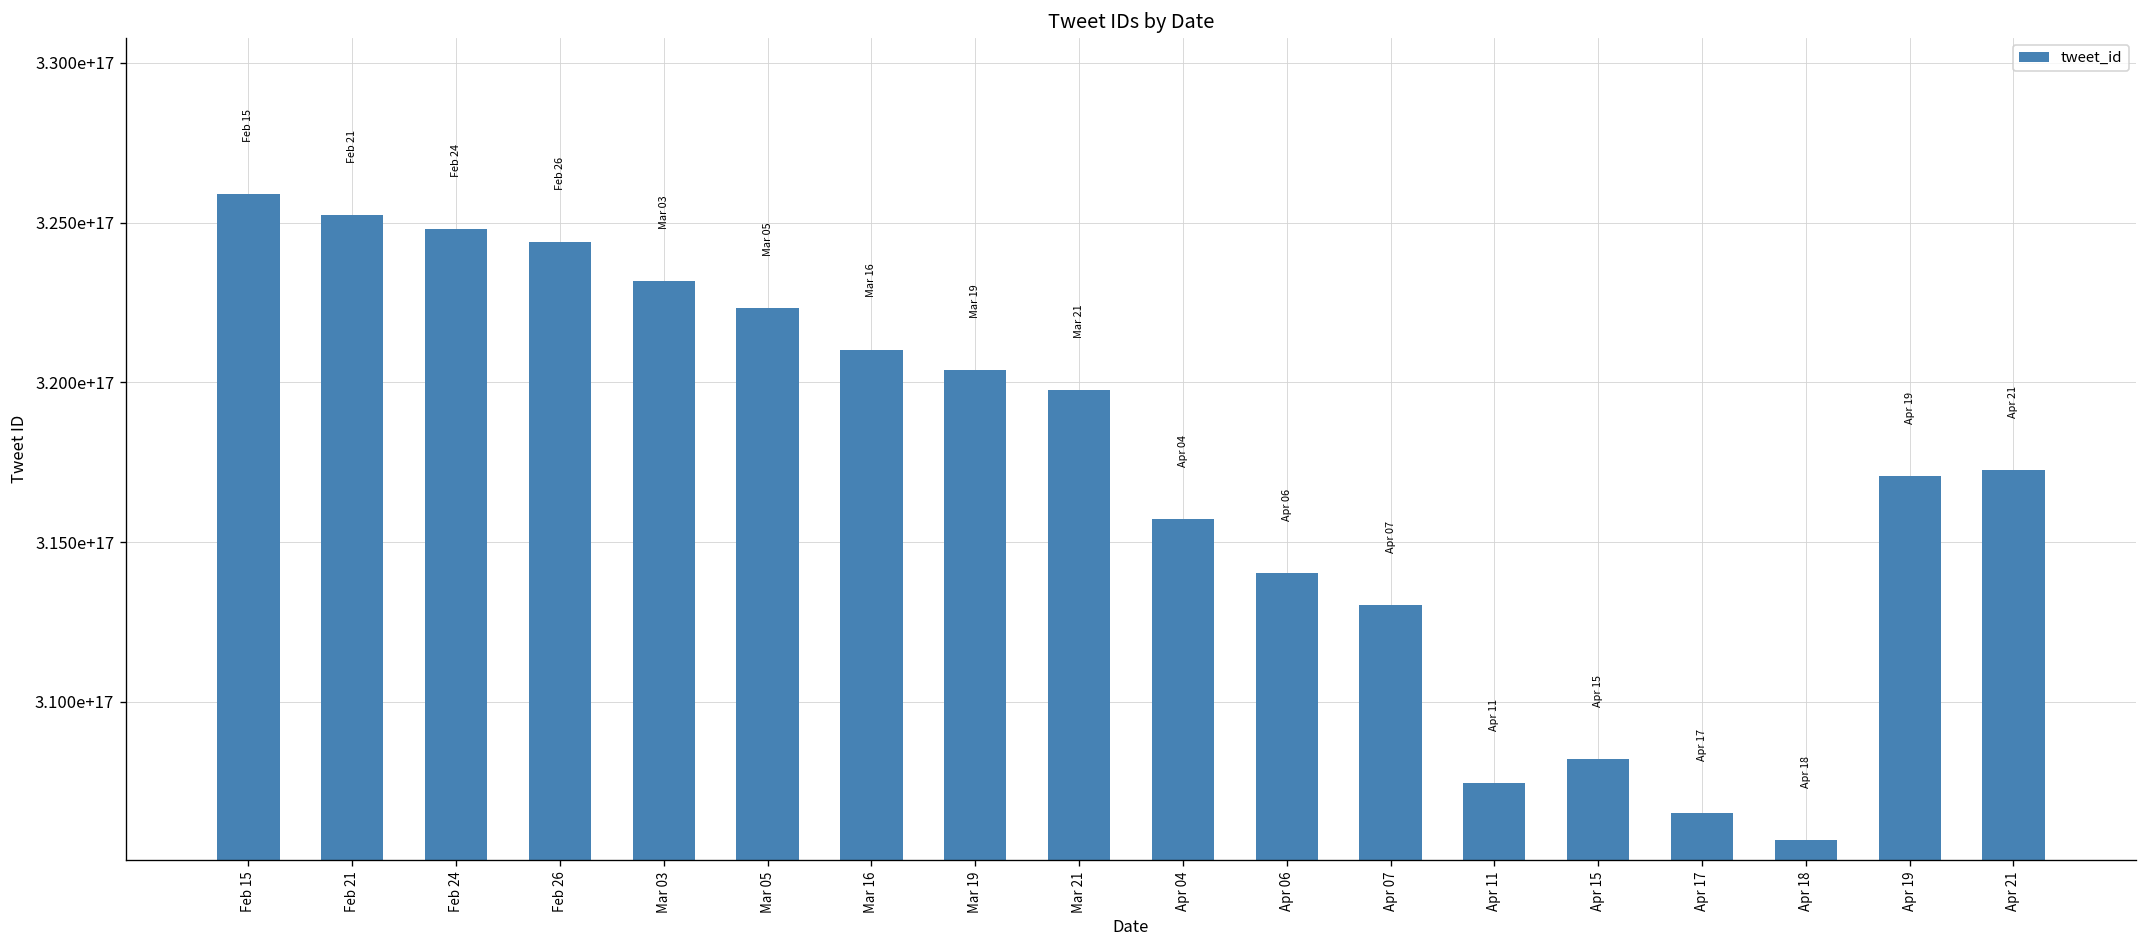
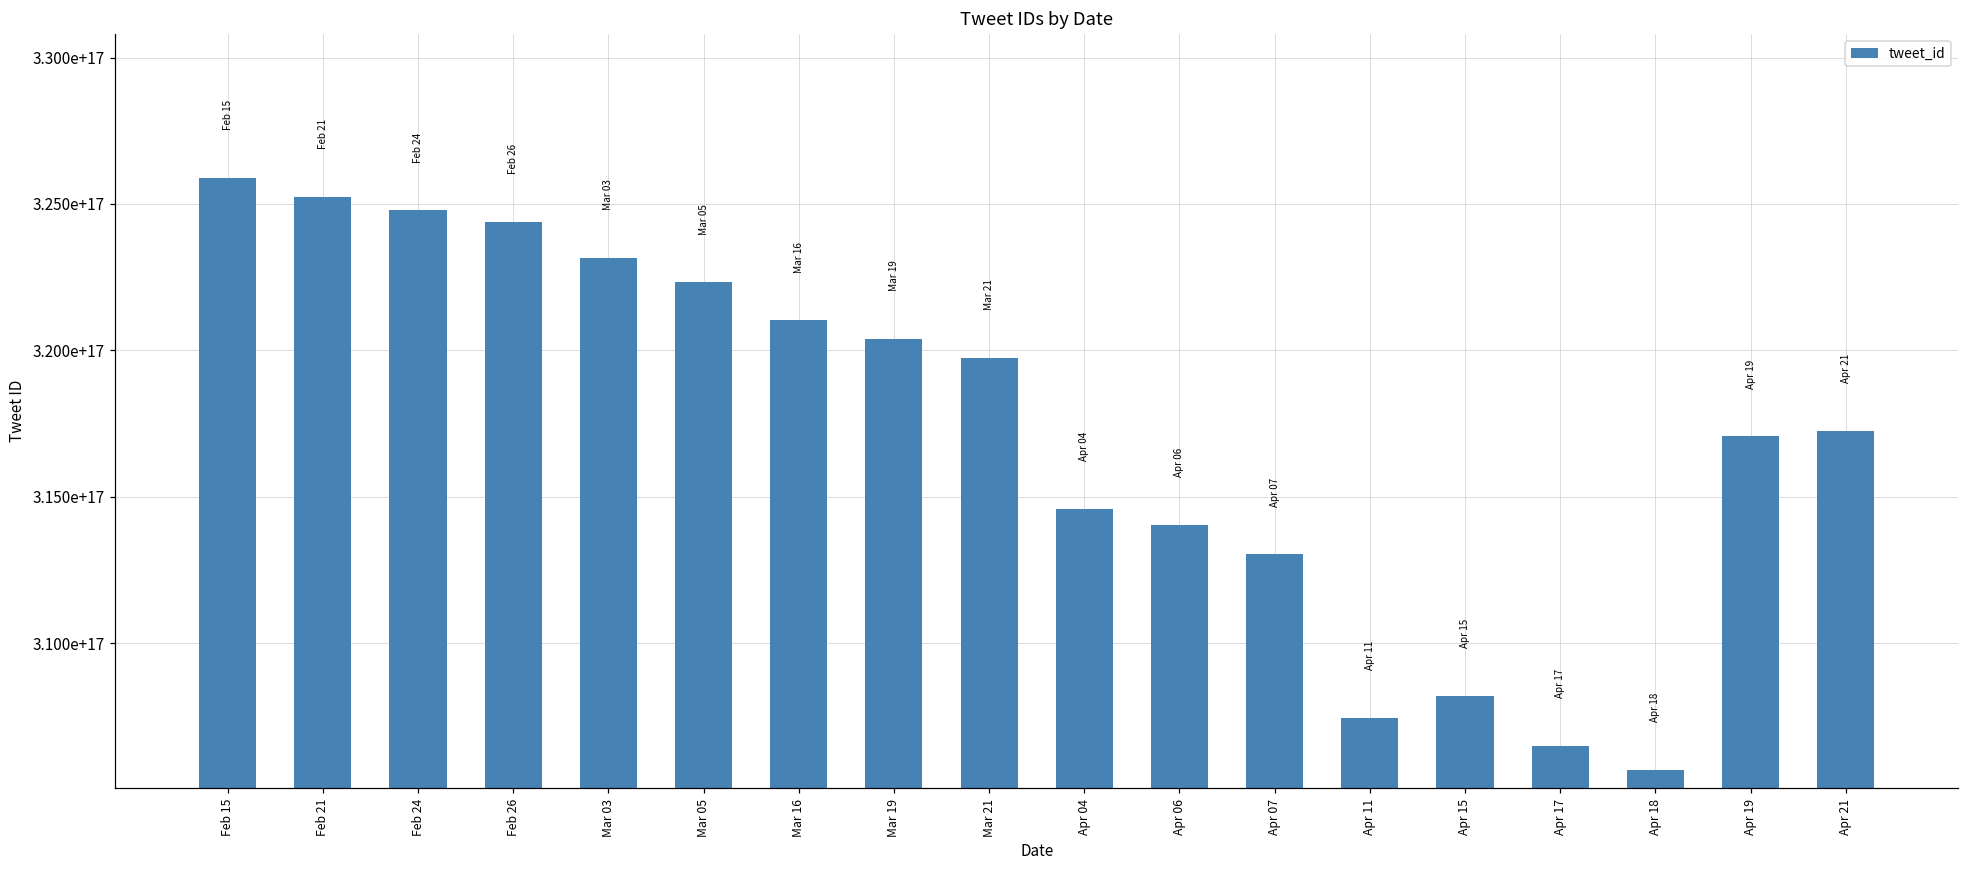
  {
    "Feb 15": 325900000000000000,
    "Feb 21": 325200000000000000,
    "Feb 24": 324800000000000000,
    "Feb 26": 324400000000000000,
    "Mar 03": 323200000000000000,
    "Mar 05": 322300000000000000,
    "Mar 16": 321000000000000000,
    "Mar 19": 320400000000000000,
    "Mar 21": 319700000000000000,
-   "Apr 04": 315700000000000000,
+   "Apr 04": 314600000000000000,
    "Apr 06": 314000000000000000,
    "Apr 07": 313000000000000000,
    "Apr 11": 307400000000000000,
    "Apr 15": 308200000000000000,
    "Apr 17": 306500000000000000,
    "Apr 18": 305700000000000000,
    "Apr 19": 317100000000000000,
    "Apr 21": 317200000000000000
  }
